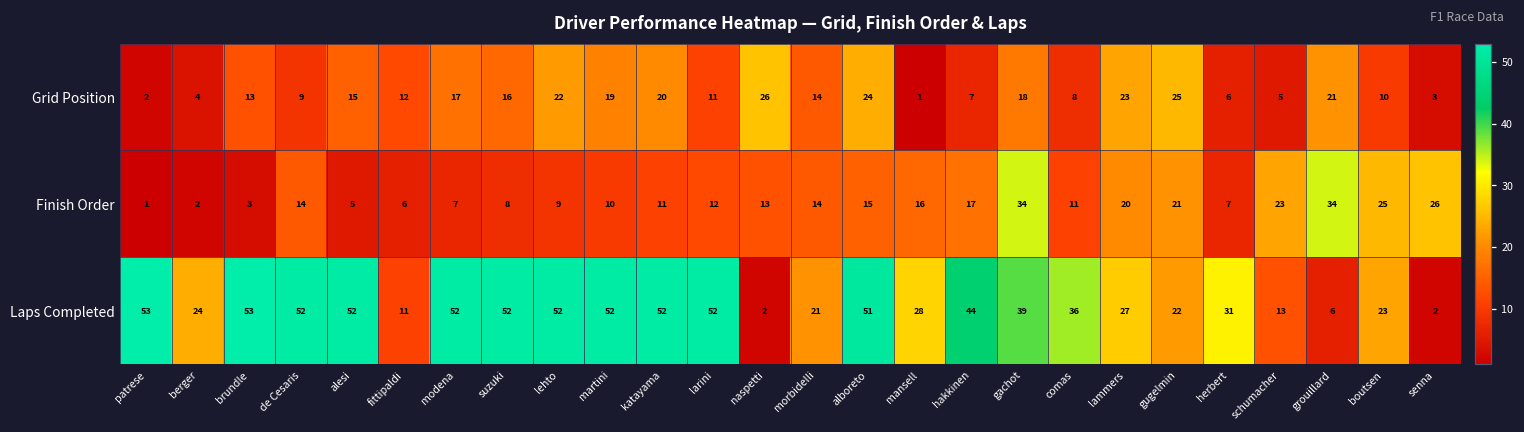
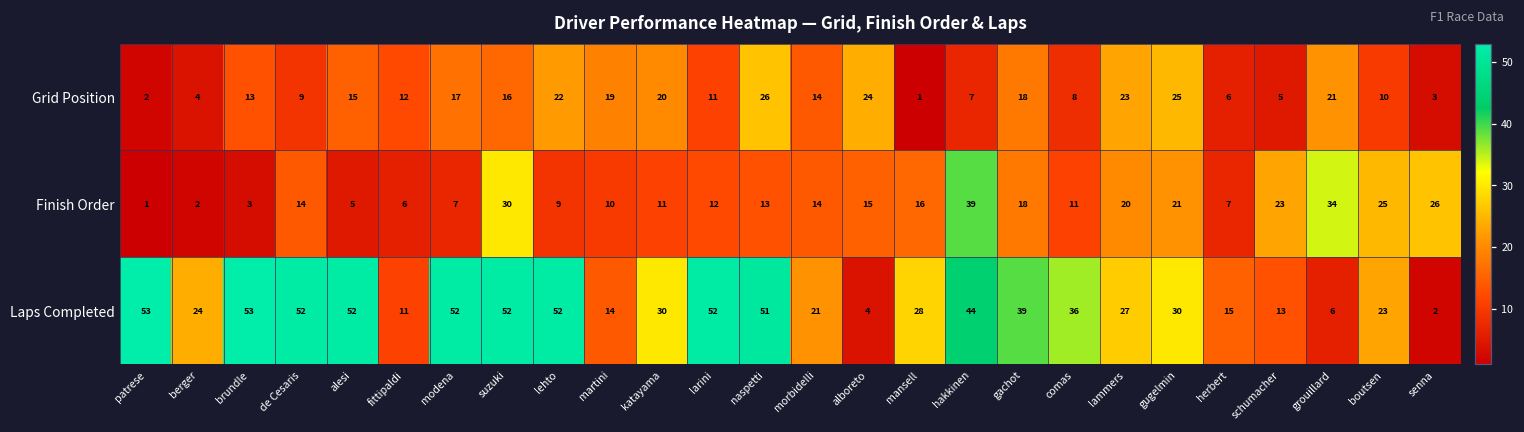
  {
    "Grid Position": {
      "patrese": 2,
      "berger": 4,
      "brundle": 13,
      "de Cesaris": 9,
      "alesi": 15,
      "fittipaldi": 12,
      "modena": 17,
      "suzuki": 16,
      "lehto": 22,
      "martini": 19,
      "katayama": 20,
      "larini": 11,
      "naspetti": 26,
      "morbidelli": 14,
      "alboreto": 24,
      "mansell": 1,
      "hakkinen": 7,
      "gachot": 18,
      "comas": 8,
      "lammers": 23,
      "gugelmin": 25,
      "herbert": 6,
      "schumacher": 5,
      "grouillard": 21,
      "boutsen": 10,
      "senna": 3
    },
    "Finish Order": {
      "patrese": 1,
      "berger": 2,
      "brundle": 3,
      "de Cesaris": 14,
      "alesi": 5,
      "fittipaldi": 6,
      "modena": 7,
-     "suzuki": 8,
+     "suzuki": 30,
      "lehto": 9,
      "martini": 10,
      "katayama": 11,
      "larini": 12,
      "naspetti": 13,
      "morbidelli": 14,
      "alboreto": 15,
      "mansell": 16,
-     "hakkinen": 17,
-     "gachot": 34,
+     "hakkinen": 39,
+     "gachot": 18,
      "comas": 11,
      "lammers": 20,
      "gugelmin": 21,
      "herbert": 7,
      "schumacher": 23,
      "grouillard": 34,
      "boutsen": 25,
      "senna": 26
    },
    "Laps Completed": {
      "patrese": 53,
      "berger": 24,
      "brundle": 53,
      "de Cesaris": 52,
      "alesi": 52,
      "fittipaldi": 11,
      "modena": 52,
      "suzuki": 52,
      "lehto": 52,
-     "martini": 52,
-     "katayama": 52,
+     "martini": 14,
+     "katayama": 30,
      "larini": 52,
-     "naspetti": 2,
+     "naspetti": 51,
      "morbidelli": 21,
-     "alboreto": 51,
+     "alboreto": 4,
      "mansell": 28,
      "hakkinen": 44,
      "gachot": 39,
      "comas": 36,
      "lammers": 27,
-     "gugelmin": 22,
-     "herbert": 31,
+     "gugelmin": 30,
+     "herbert": 15,
      "schumacher": 13,
      "grouillard": 6,
      "boutsen": 23,
      "senna": 2
    }
  }
